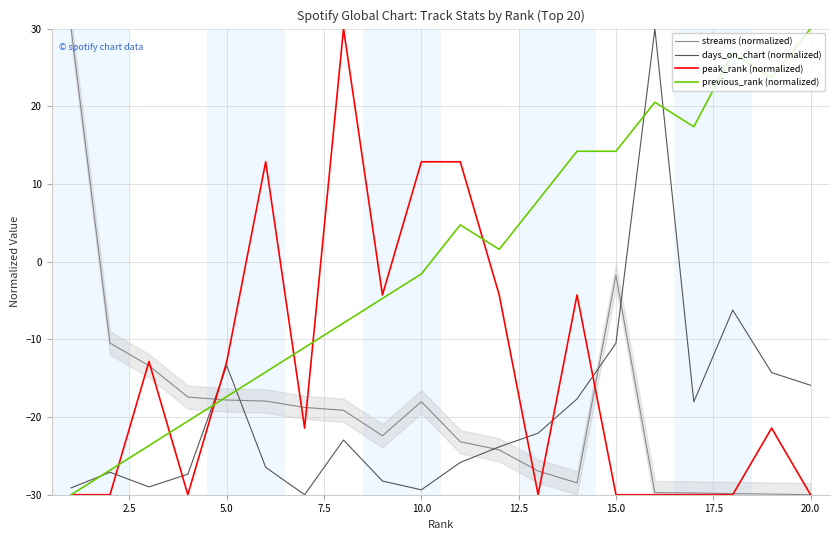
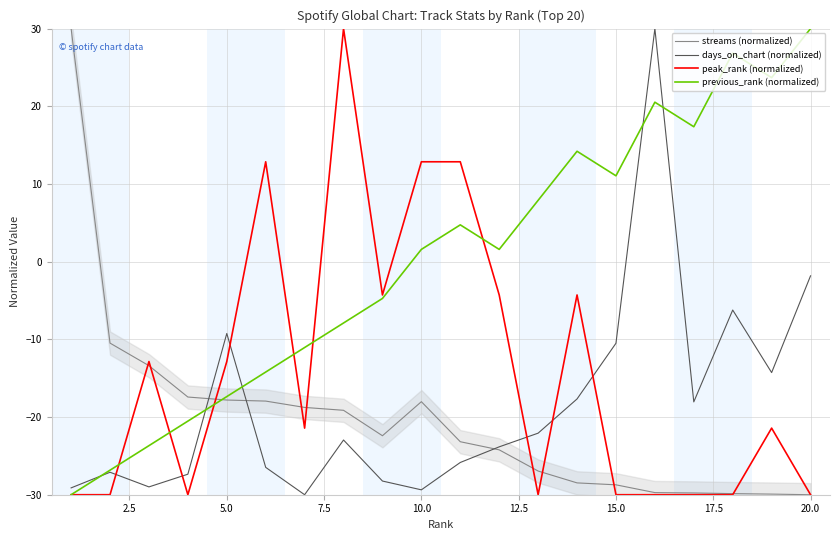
  {
    "streams (normalized)": {
      "5.0": -18,
      "10.0": -18,
-     "15.0": -2
+     "15.0": -29
    },
    "days_on_chart (normalized)": {
-     "5.0": -13,
+     "5.0": -9,
      "10.0": -29,
      "15.0": -11,
-     "20.0": -16
+     "20.0": -2
    },
    "peak_rank (normalized)": {
      "5.0": -13,
      "10.0": 13,
      "15.0": -30
    },
    "previous_rank (normalized)": {
      "5.0": -17,
-     "10.0": -2,
-     "15.0": 14,
+     "10.0": 2,
+     "15.0": 11,
      "20.0": 30
    }
  }
